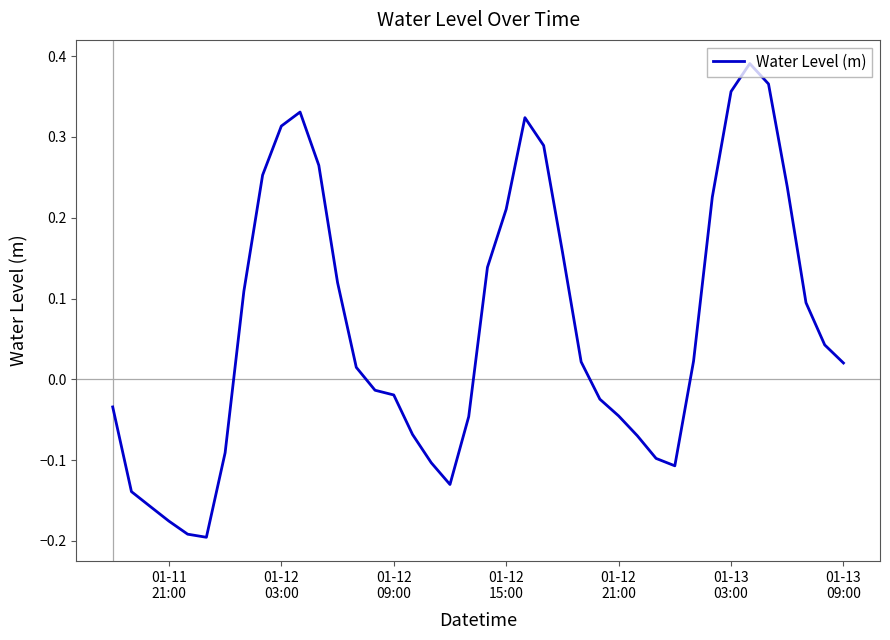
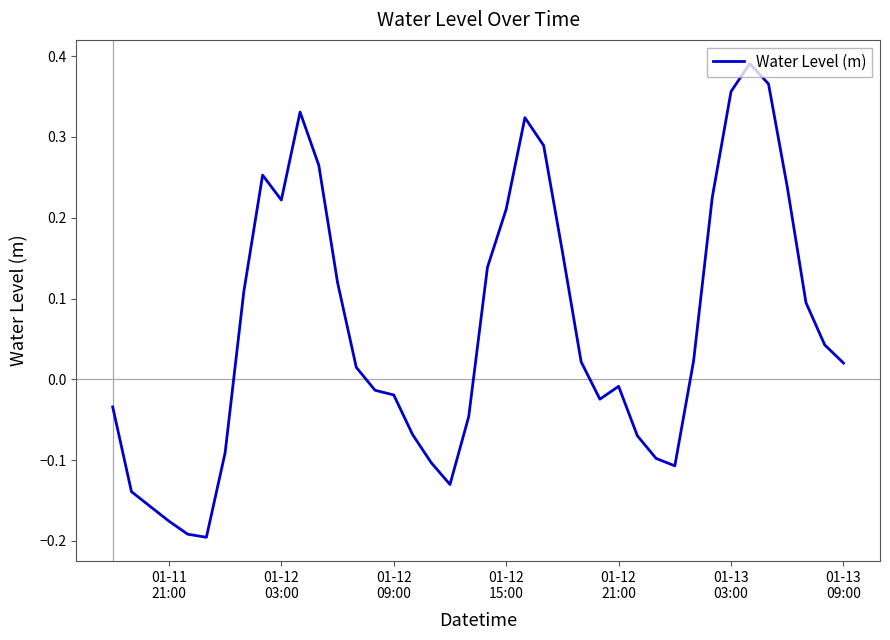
  {
    "01-11 21:00": -0.18,
-   "01-12 03:00": 0.31,
+   "01-12 03:00": 0.22,
    "01-12 09:00": -0.02,
    "01-12 15:00": 0.21,
-   "01-12 21:00": -0.05,
+   "01-12 21:00": -0.01,
    "01-13 03:00": 0.36,
    "01-13 09:00": 0.02
  }
